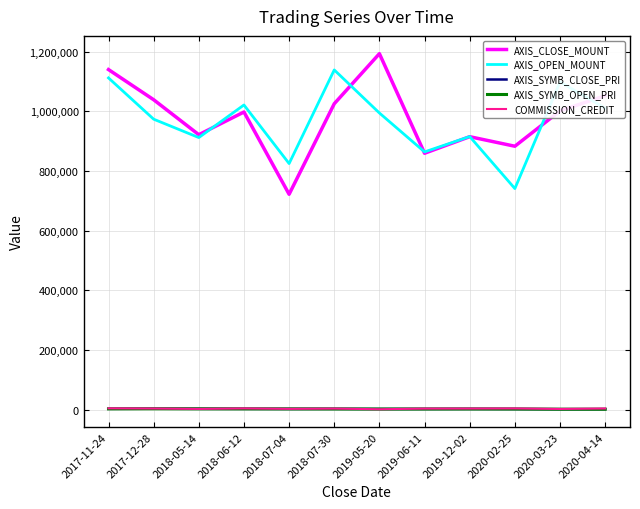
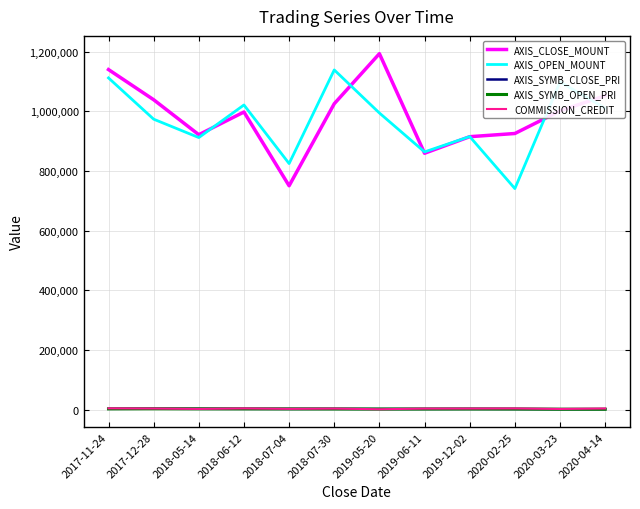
  {
    "AXIS_CLOSE_MOUNT": {
      "2017-11-24": "1,140,000",
      "2017-12-28": "1,040,000",
      "2018-05-14": "920,000",
      "2018-06-12": "1,000,000",
-     "2018-07-04": "720,000",
+     "2018-07-04": "750,000",
      "2018-07-30": "1,030,000",
      "2019-05-20": "1,190,000",
-     "2020-02-25": "880,000"
+     "2020-02-25": "930,000"
    },
    "AXIS_OPEN_MOUNT": {
      "2017-11-24": "1,110,000",
      "2017-12-28": "970,000",
      "2018-05-14": "910,000",
      "2018-06-12": "1,020,000",
      "2018-07-04": "820,000",
      "2018-07-30": "1,140,000",
      "2019-05-20": "990,000",
      "2020-02-25": "740,000"
    }
  }
